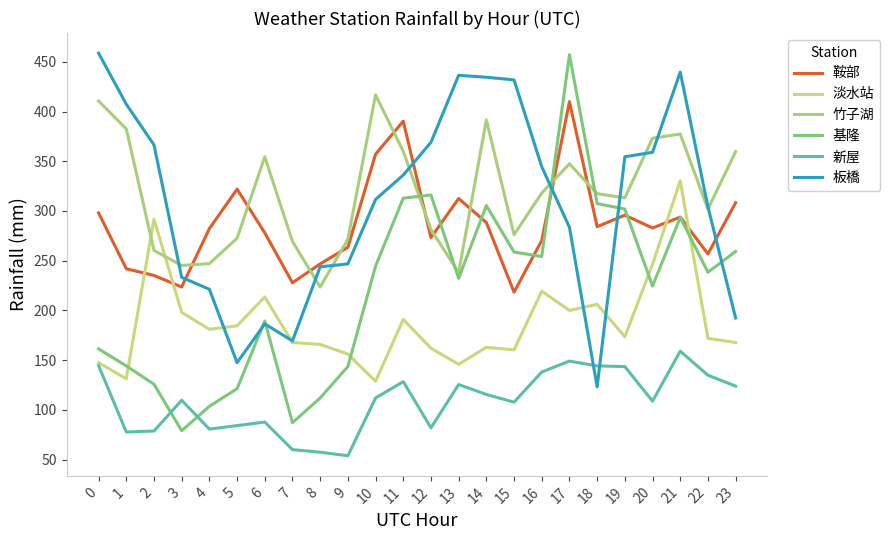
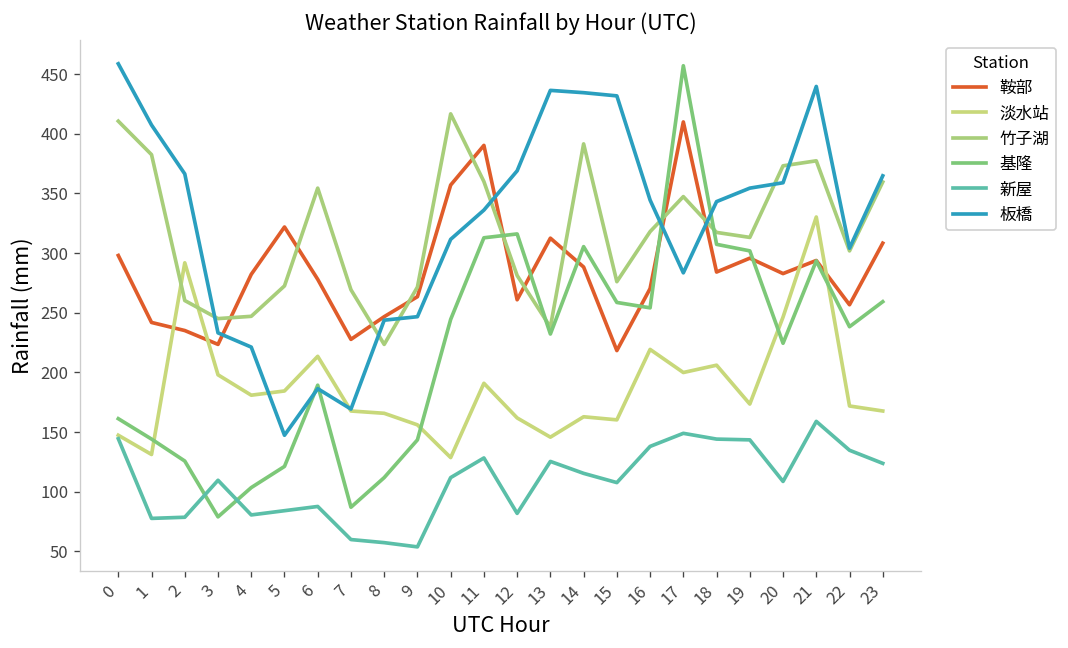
  {
    "鞍部": {
      "0": 300,
      "1": 240,
      "2": 240,
      "3": 220,
      "4": 280,
      "5": 320,
      "6": 280,
      "7": 230,
      "8": 250,
      "9": 260,
      "10": 360,
      "11": 390,
-     "12": 270,
+     "12": 260,
      "13": 310,
      "14": 290,
      "15": 220,
      "16": 270,
      "17": 410,
      "18": 280,
      "19": 300,
      "20": 280,
      "22": 260,
      "23": 310
    },
    "板橋": {
      "0": 460,
      "1": 410,
      "2": 370,
      "3": 230,
      "4": 220,
      "5": 150,
      "6": 190,
      "8": 240,
      "9": 250,
      "10": 310,
      "11": 340,
      "12": 370,
      "13": 440,
      "14": 430,
      "15": 430,
      "16": 340,
      "17": 280,
-     "18": 120,
+     "18": 340,
      "19": 350,
      "20": 360,
      "21": 440,
-     "23": 190
+     "23": 360
    }
  }
